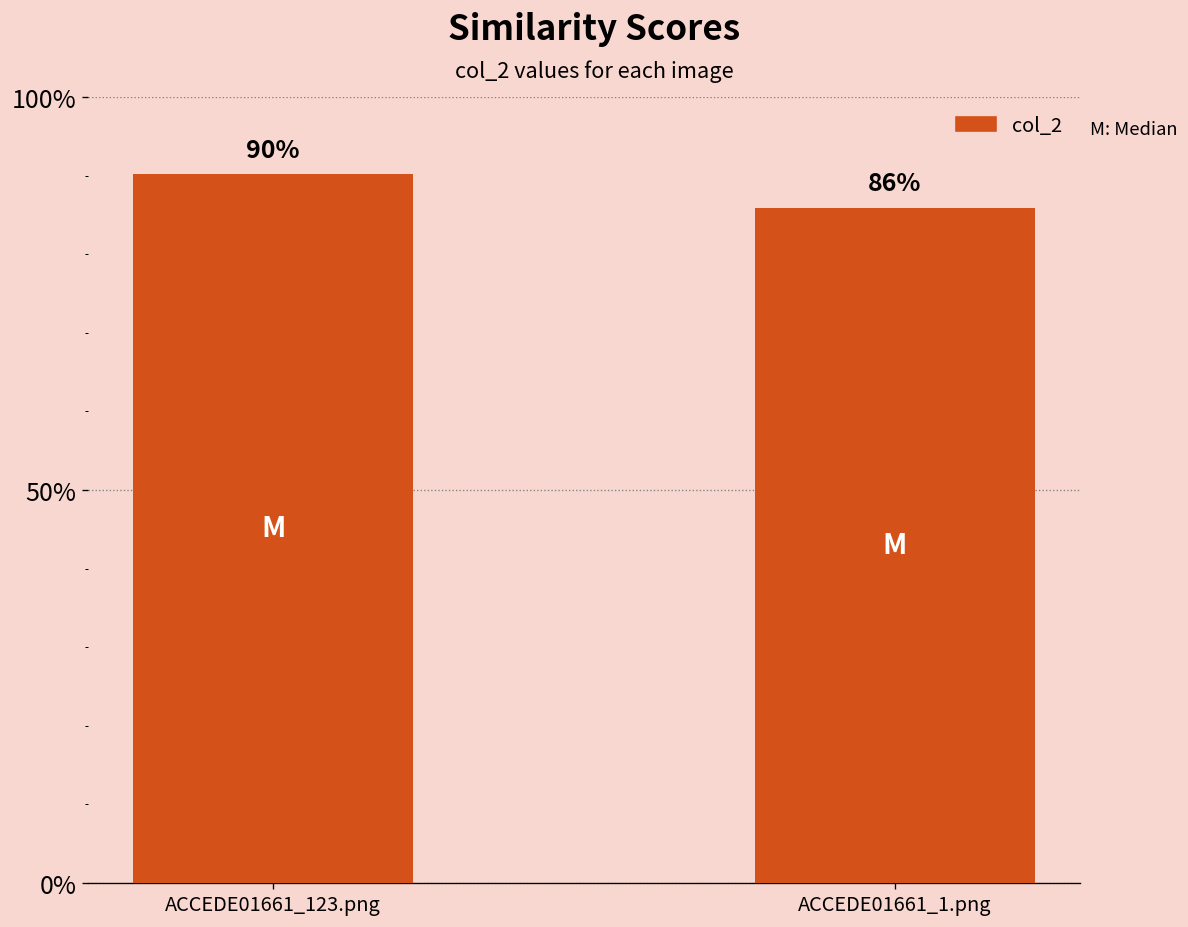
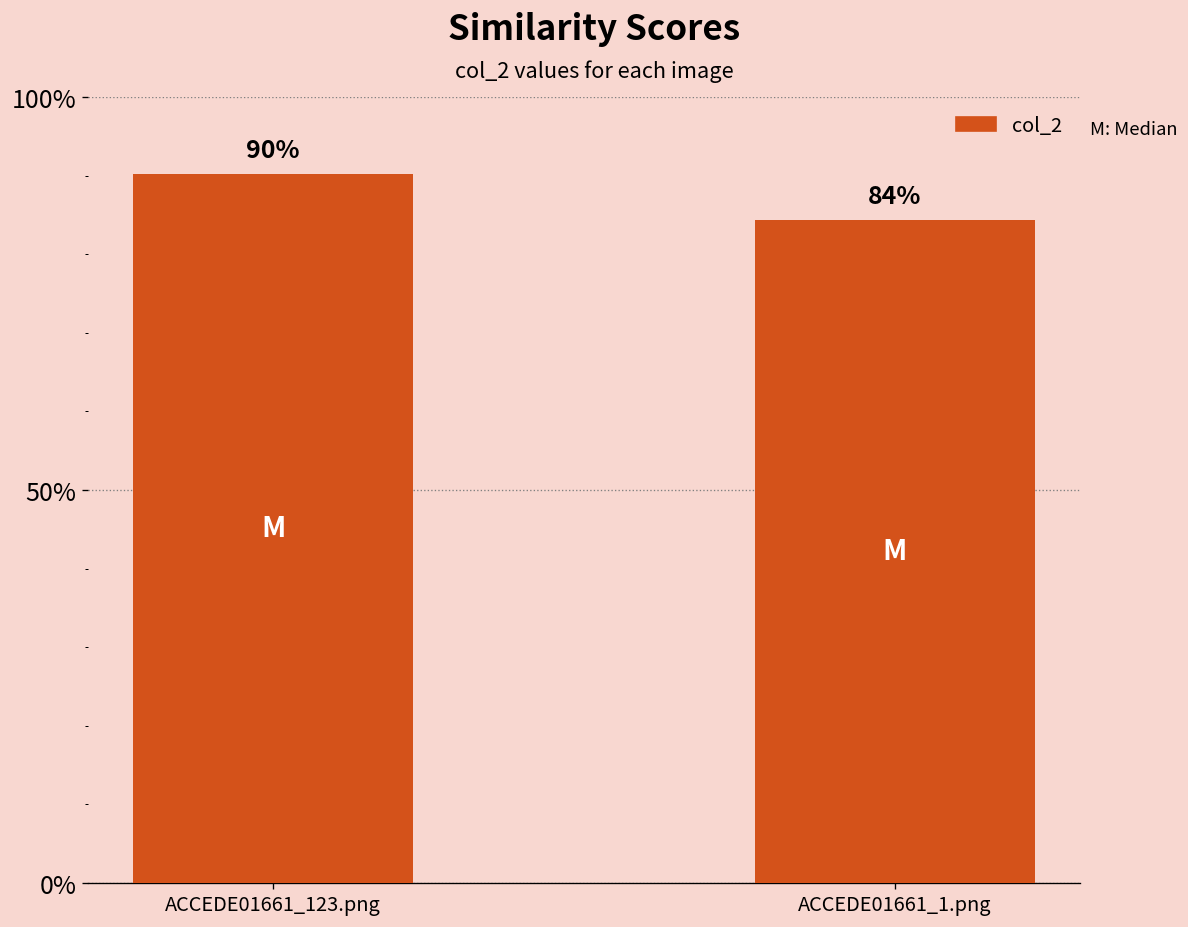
  {
    "ACCEDE01661_123.png": "90%",
-   "ACCEDE01661_1.png": "86%"
+   "ACCEDE01661_1.png": "84%"
  }
